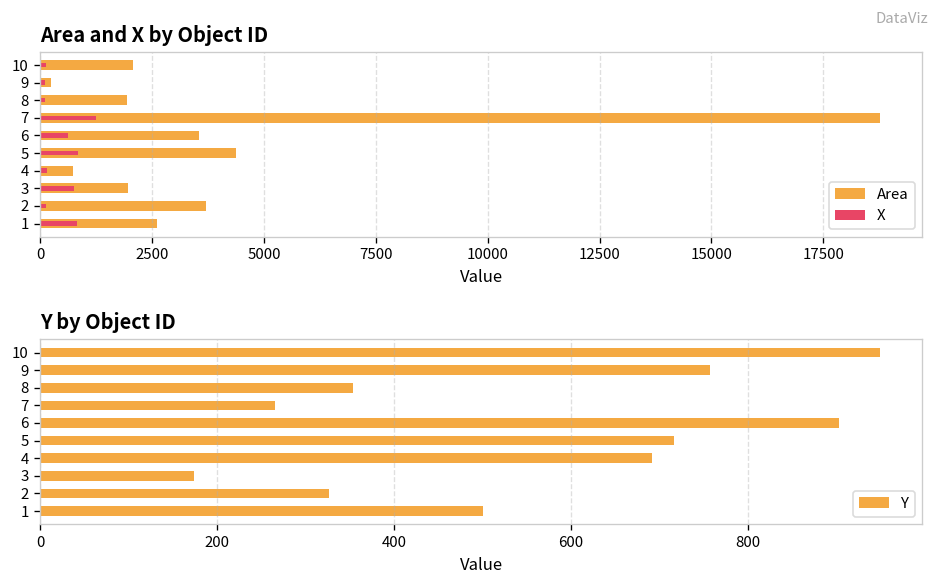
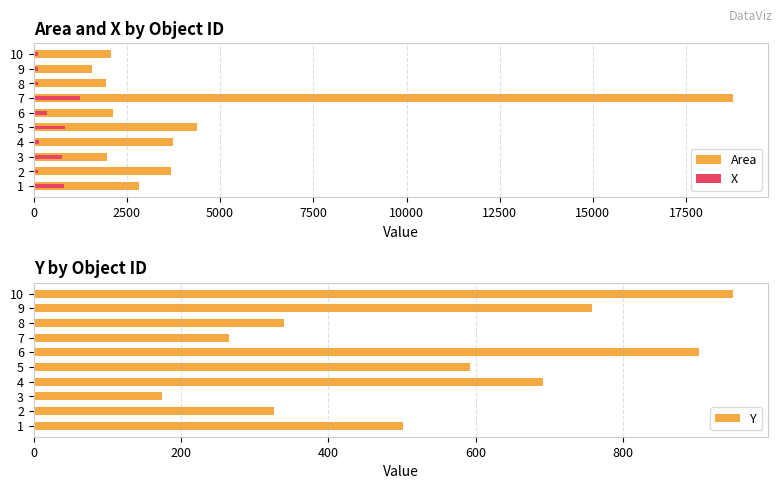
  {
    "Area and X by Object ID": {
      "Area": {
        "10": 2100,
-       "9": 200,
+       "9": 1600,
        "8": 1900,
        "7": 18800,
-       "6": 3500,
+       "6": 2100,
        "5": 4400,
-       "4": 700,
+       "4": 3700,
        "3": 2000,
        "2": 3700,
-       "1": 2600
+       "1": 2800
      },
      "X": {
-       "6": 600
+       "6": 400
      }
    },
    "Y by Object ID": {
      "10": 950,
      "9": 760,
-     "8": 350,
+     "8": 340,
      "7": 270,
      "6": 900,
-     "5": 720,
+     "5": 590,
      "4": 690,
      "3": 170,
      "2": 330,
      "1": 500
    }
  }
